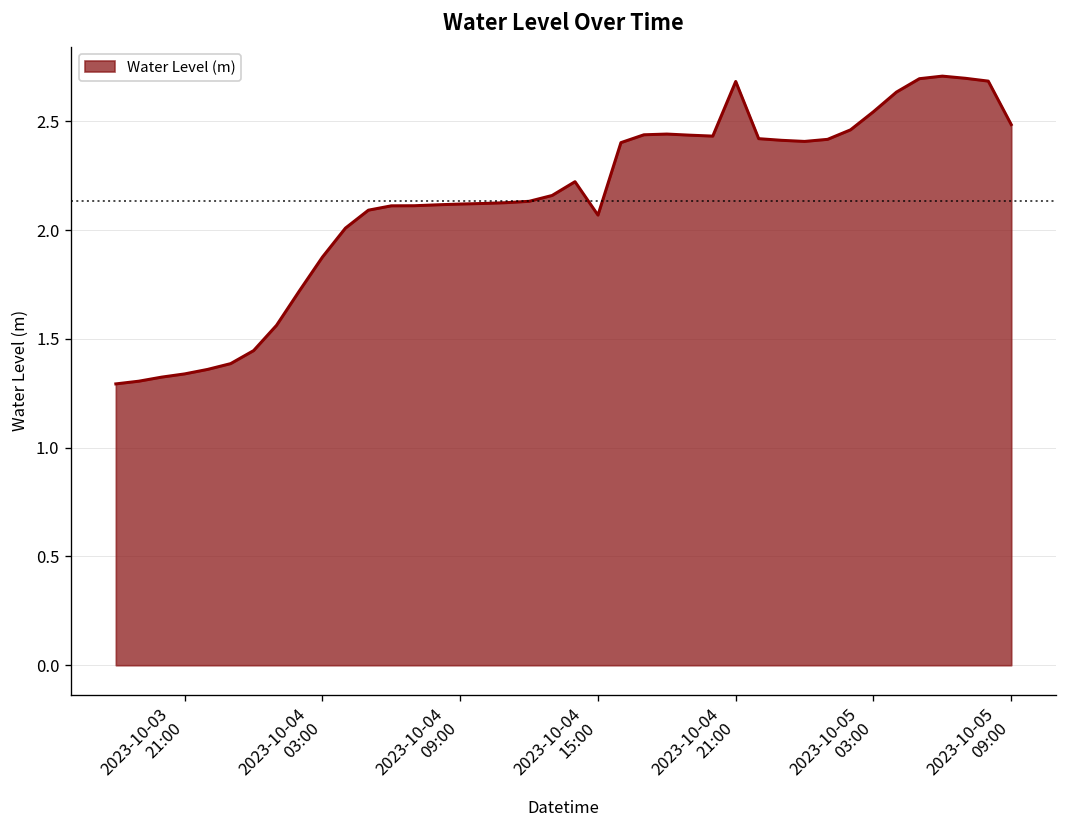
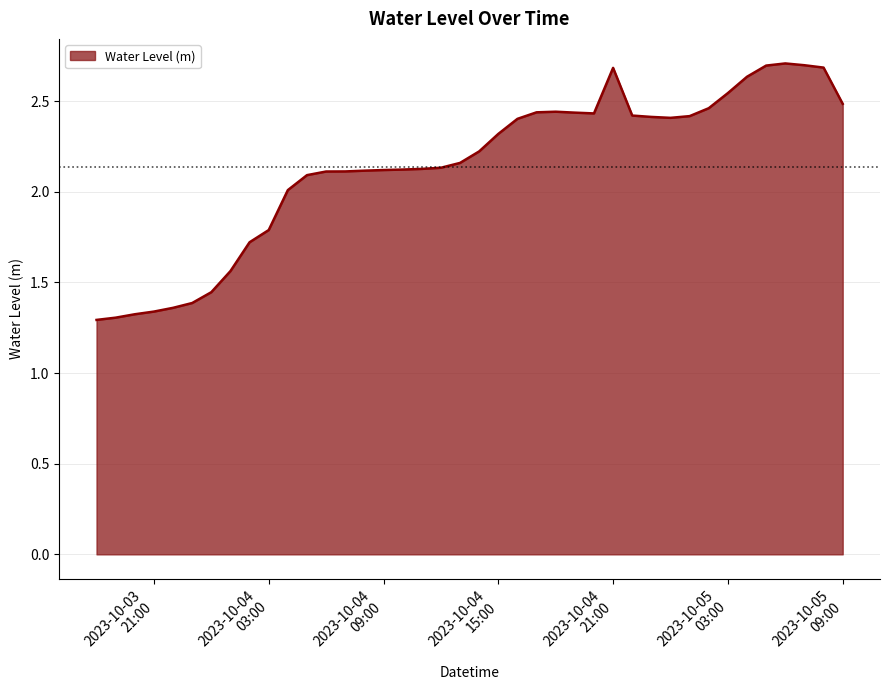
  {
    "2023-10-03 21:00": 1.34,
-   "2023-10-04 03:00": 1.88,
+   "2023-10-04 03:00": 1.79,
    "2023-10-04 09:00": 2.12,
-   "2023-10-04 15:00": 2.07,
+   "2023-10-04 15:00": 2.32,
    "2023-10-04 21:00": 2.68,
    "2023-10-05 03:00": 2.54,
    "2023-10-05 09:00": 2.49
  }
